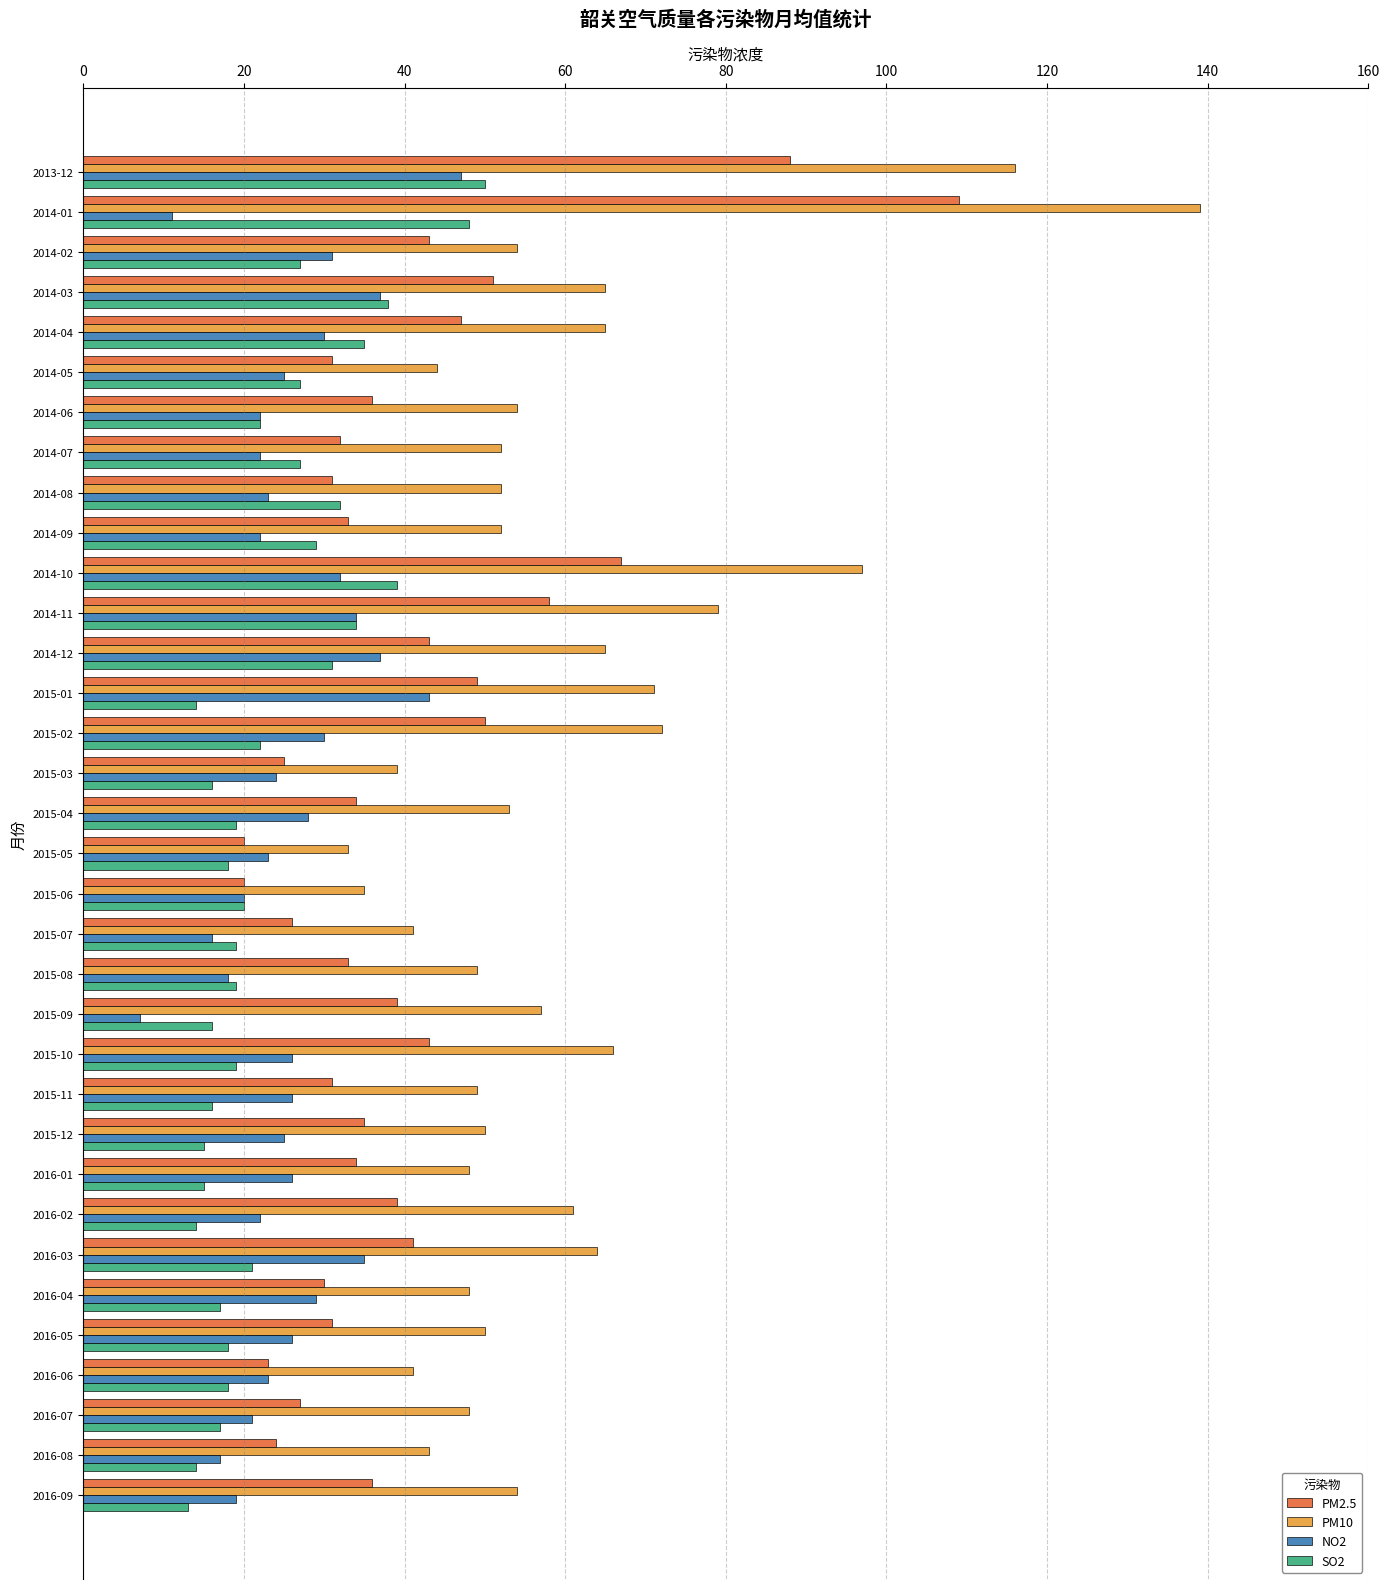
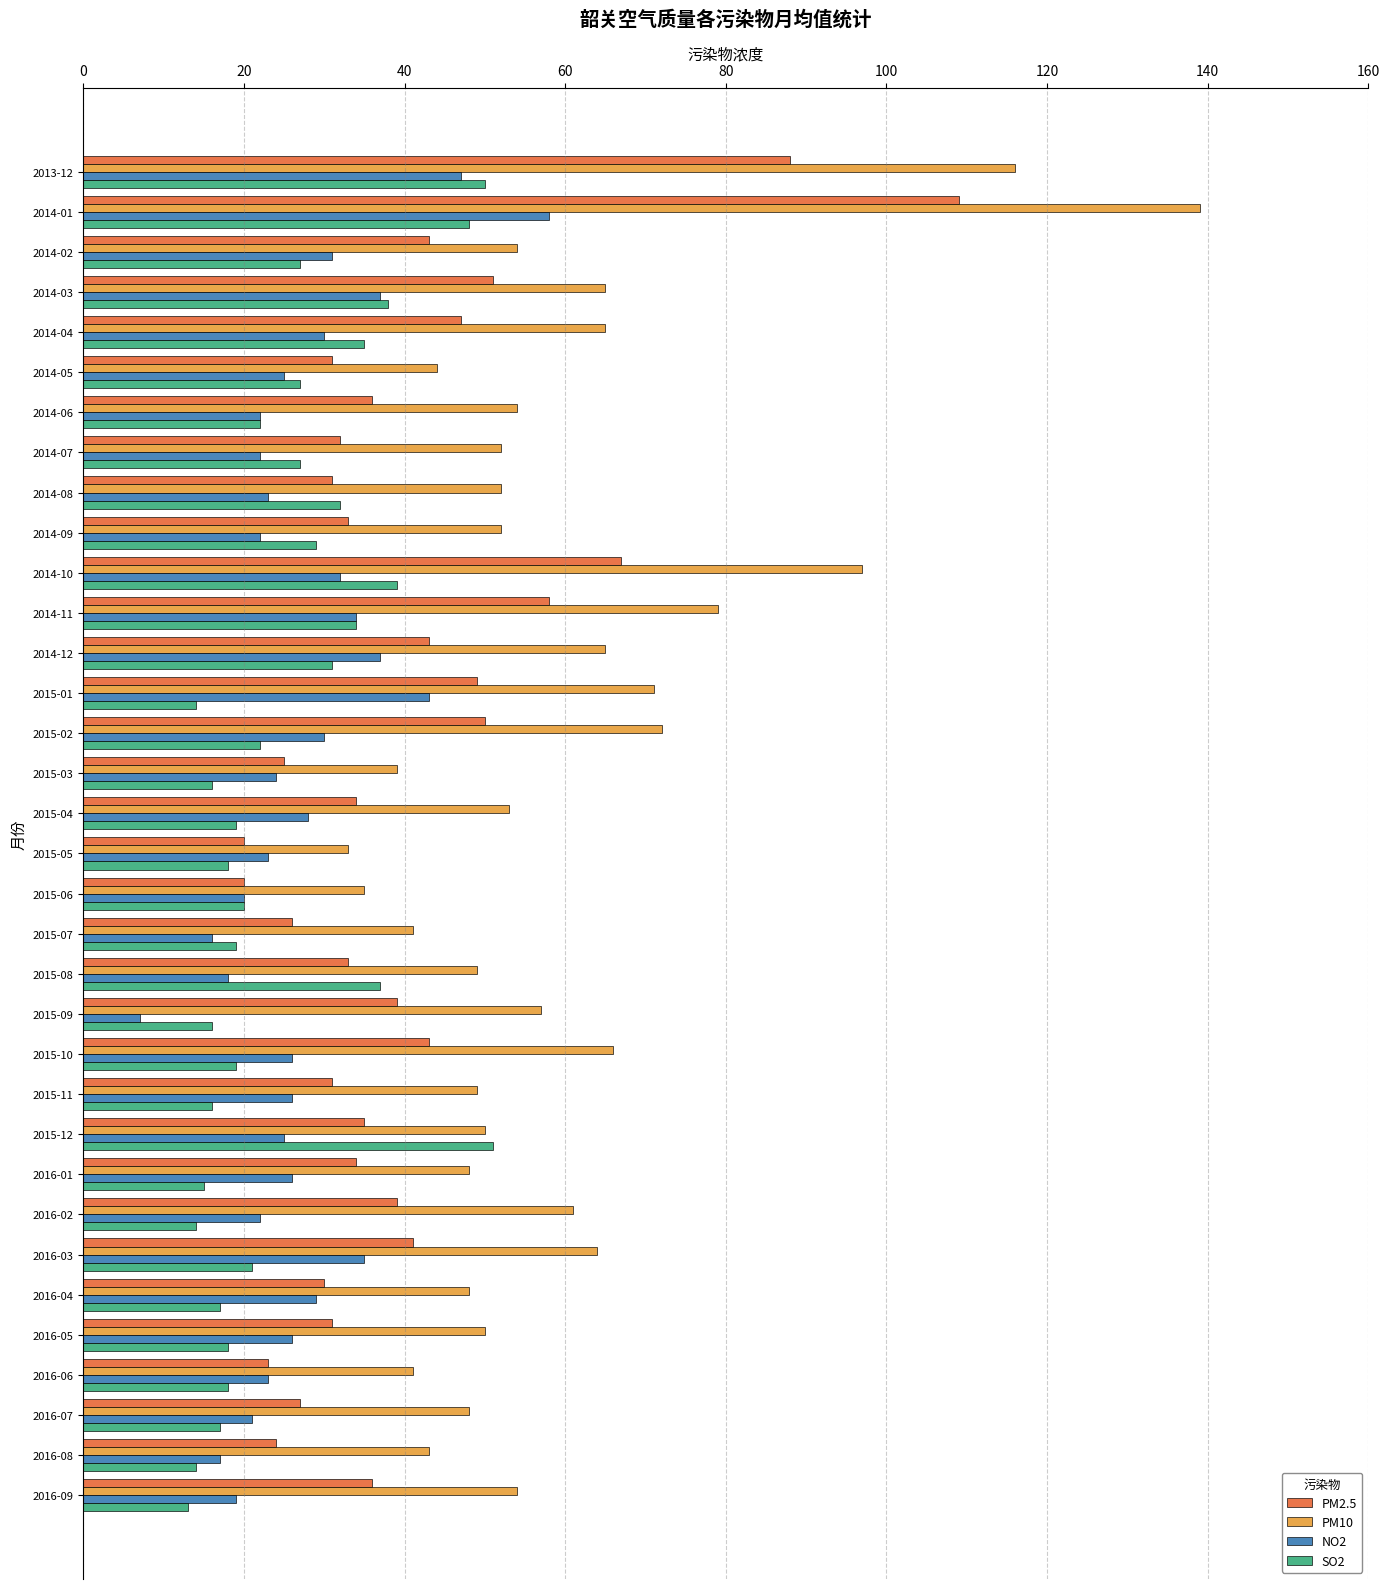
  {
    "NO2": {
      "2013-12": 47,
-     "2014-01": 11,
+     "2014-01": 58,
      "2014-02": 31,
      "2014-03": 37,
      "2014-04": 30,
      "2014-05": 25,
      "2014-06": 22,
      "2014-07": 22,
      "2014-08": 23,
      "2014-09": 22,
      "2014-10": 32,
      "2014-11": 34,
      "2014-12": 37,
      "2015-01": 43,
      "2015-02": 30,
      "2015-03": 24,
      "2015-04": 28,
      "2015-05": 23,
      "2015-06": 20,
      "2015-07": 16,
      "2015-08": 18,
      "2015-09": 7,
      "2015-10": 26,
      "2015-11": 26,
      "2015-12": 25,
      "2016-01": 26,
      "2016-02": 22,
      "2016-03": 35,
      "2016-04": 29,
      "2016-05": 26,
      "2016-06": 23,
      "2016-07": 21,
      "2016-08": 17,
      "2016-09": 19
    },
    "SO2": {
      "2013-12": 50,
      "2014-01": 48,
      "2014-02": 27,
      "2014-03": 38,
      "2014-04": 35,
      "2014-05": 27,
      "2014-06": 22,
      "2014-07": 27,
      "2014-08": 32,
      "2014-09": 29,
      "2014-10": 39,
      "2014-11": 34,
      "2014-12": 31,
      "2015-01": 14,
      "2015-02": 22,
      "2015-03": 16,
      "2015-04": 19,
      "2015-05": 18,
      "2015-06": 20,
      "2015-07": 19,
-     "2015-08": 19,
+     "2015-08": 37,
      "2015-09": 16,
      "2015-10": 19,
      "2015-11": 16,
-     "2015-12": 15,
+     "2015-12": 51,
      "2016-01": 15,
      "2016-02": 14,
      "2016-03": 21,
      "2016-04": 17,
      "2016-05": 18,
      "2016-06": 18,
      "2016-07": 17,
      "2016-08": 14,
      "2016-09": 13
    }
  }
